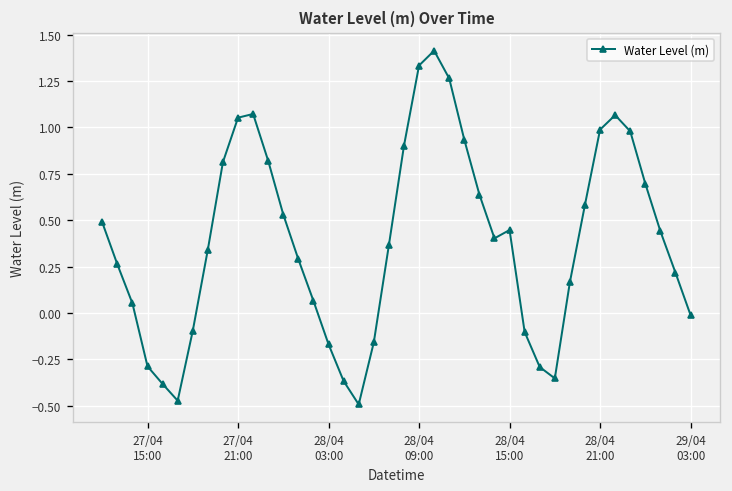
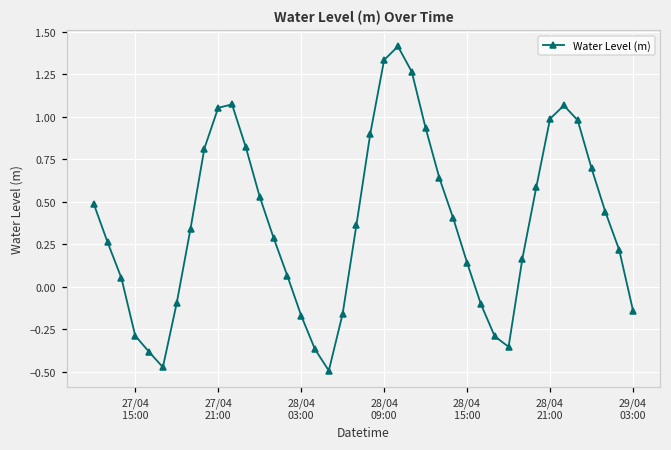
  {
    "27/04 15:00": -0.29,
    "27/04 21:00": 1.05,
    "28/04 03:00": -0.17,
    "28/04 09:00": 1.33,
-   "28/04 15:00": 0.45,
+   "28/04 15:00": 0.14,
    "28/04 21:00": 0.99,
-   "29/04 03:00": -0.01
+   "29/04 03:00": -0.14
  }
